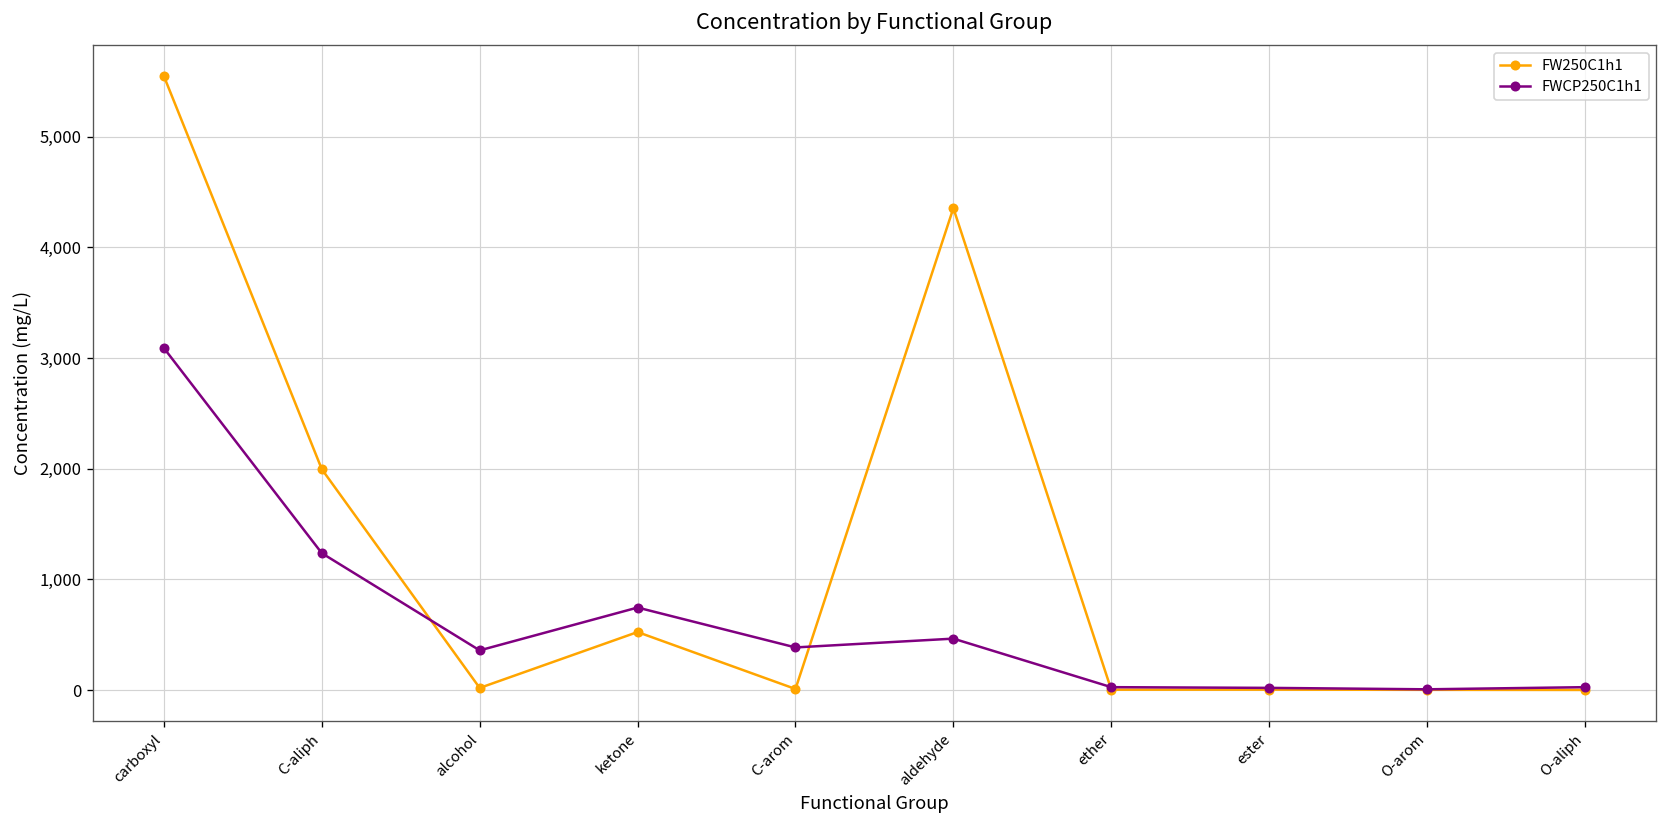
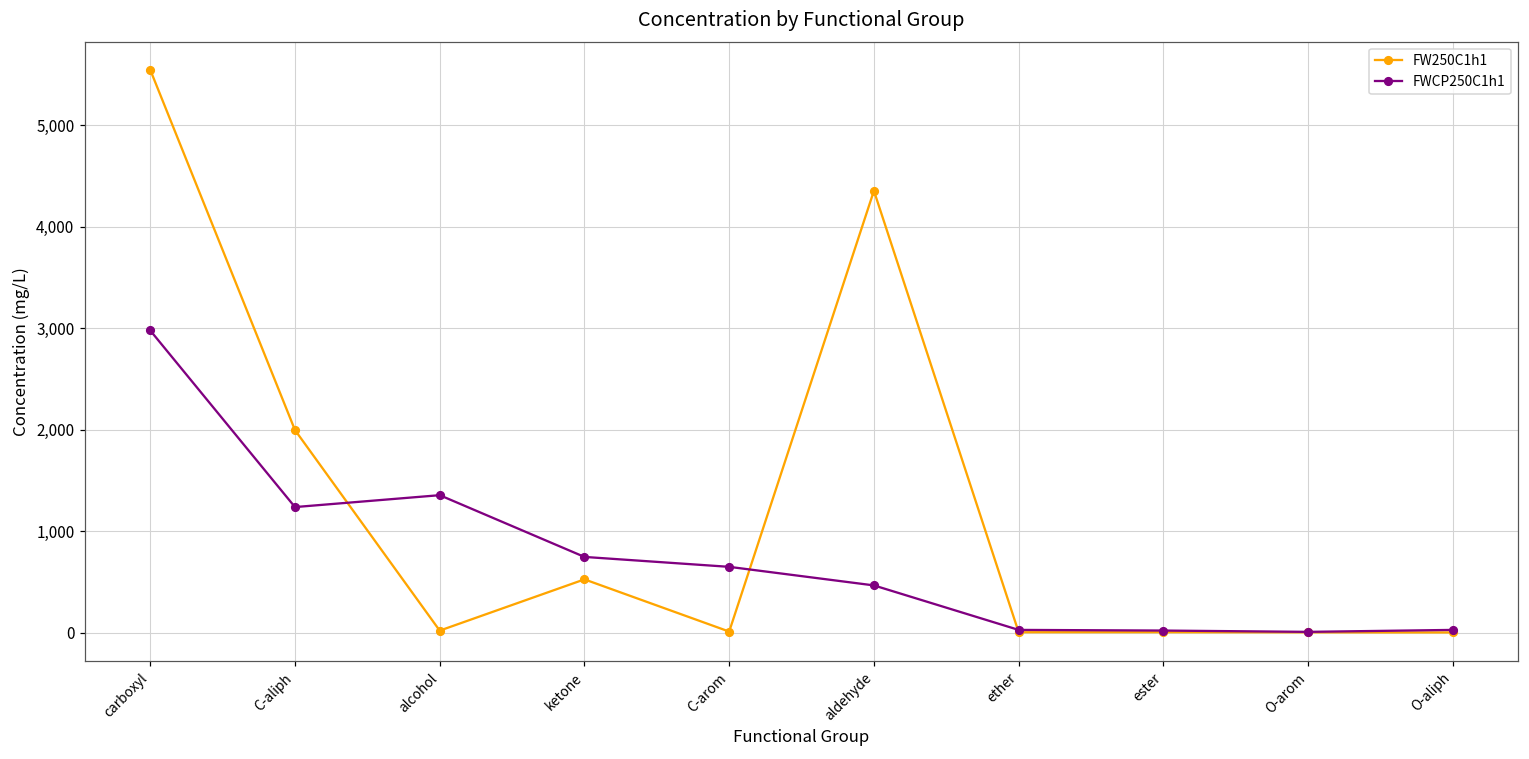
  {
    "FW250C1h1": {
      "carboxyl": "5,500",
      "C-aliph": "2,000",
      "alcohol": "0",
      "ketone": "500",
      "C-arom": "0",
      "aldehyde": "4,400"
    },
    "FWCP250C1h1": {
-     "carboxyl": "3,100",
+     "carboxyl": "3,000",
      "C-aliph": "1,200",
-     "alcohol": "400",
+     "alcohol": "1,400",
      "ketone": "700",
-     "C-arom": "400",
+     "C-arom": "600",
      "aldehyde": "500"
    }
  }
